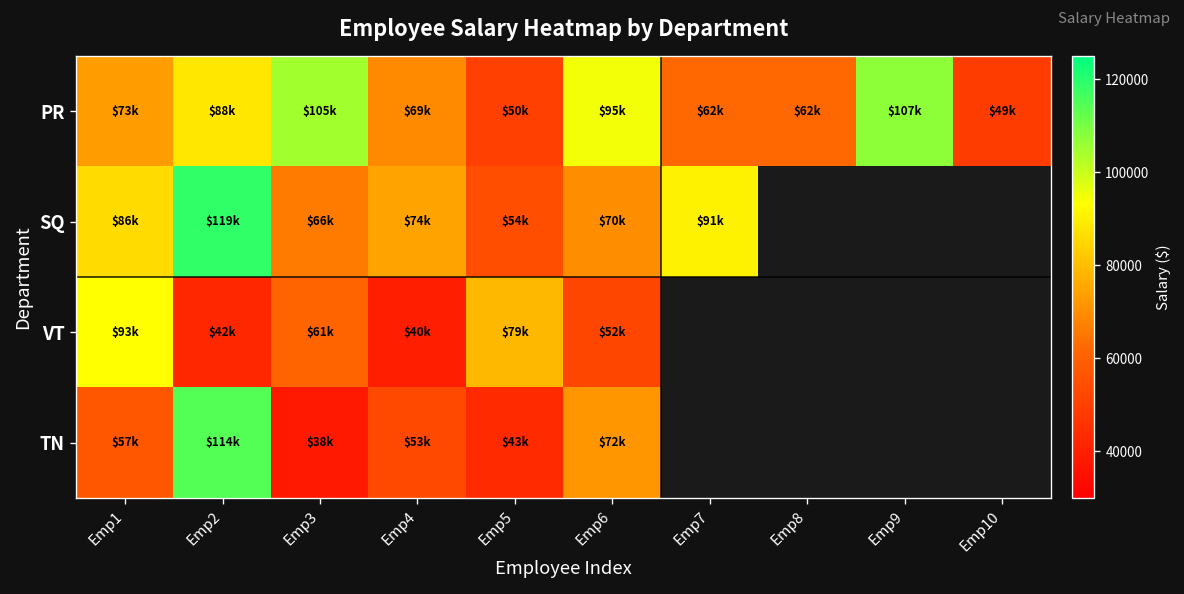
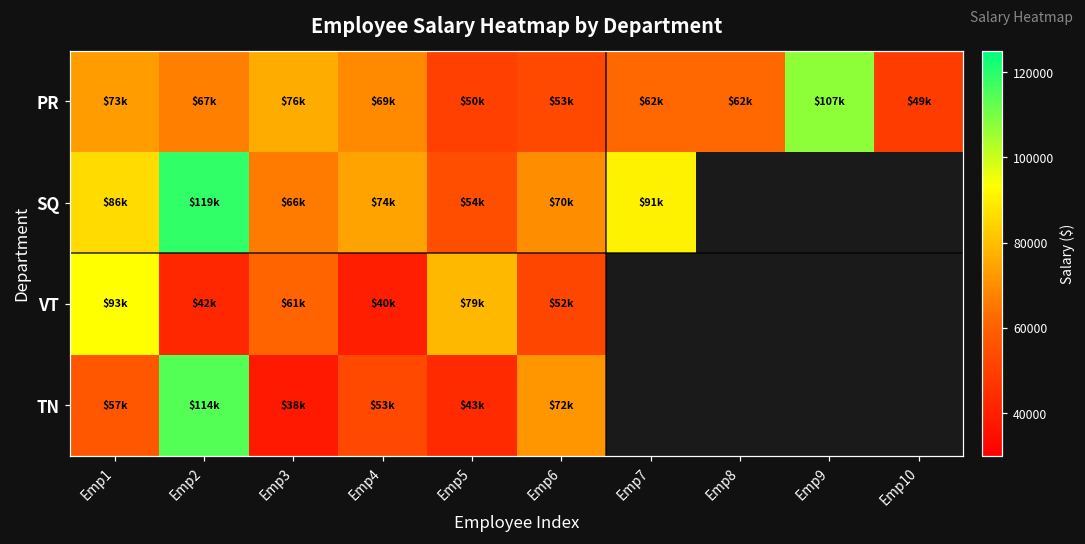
  {
    "PR": {
      "Emp1": "$73k",
-     "Emp2": "$88k",
-     "Emp3": "$105k",
+     "Emp2": "$67k",
+     "Emp3": "$76k",
      "Emp4": "$69k",
      "Emp5": "$50k",
-     "Emp6": "$95k",
+     "Emp6": "$53k",
      "Emp7": "$62k",
      "Emp8": "$62k",
      "Emp9": "$107k",
      "Emp10": "$49k"
    },
    "SQ": {
      "Emp1": "$86k",
      "Emp2": "$119k",
      "Emp3": "$66k",
      "Emp4": "$74k",
      "Emp5": "$54k",
      "Emp6": "$70k",
      "Emp7": "$91k"
    },
    "VT": {
      "Emp1": "$93k",
      "Emp2": "$42k",
      "Emp3": "$61k",
      "Emp4": "$40k",
      "Emp5": "$79k",
      "Emp6": "$52k"
    },
    "TN": {
      "Emp1": "$57k",
      "Emp2": "$114k",
      "Emp3": "$38k",
      "Emp4": "$53k",
      "Emp5": "$43k",
      "Emp6": "$72k"
    }
  }
